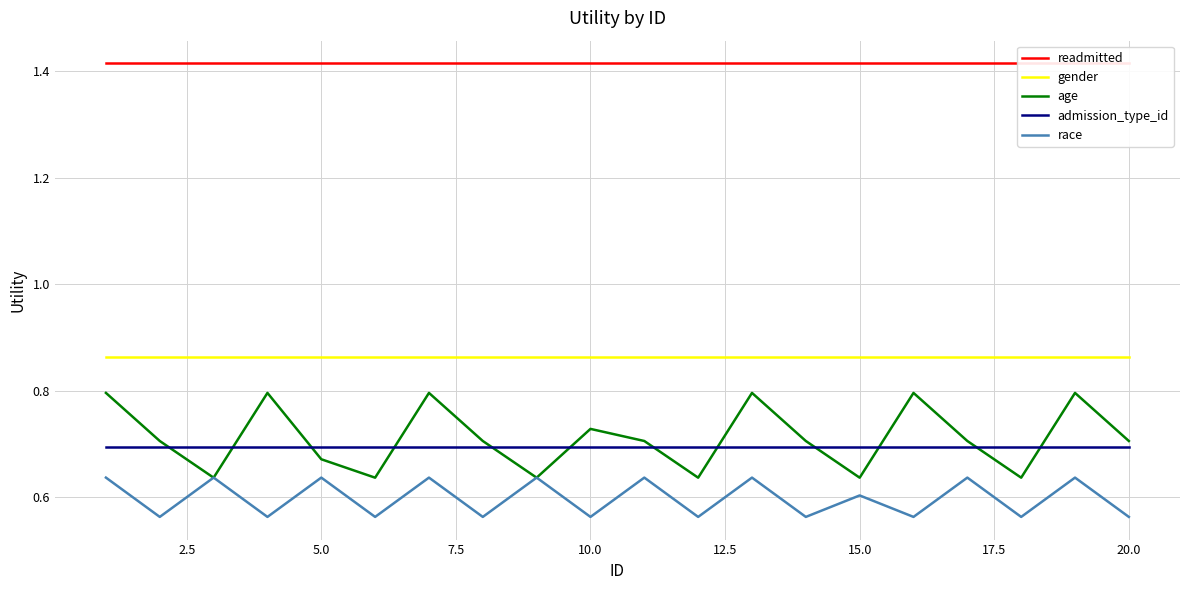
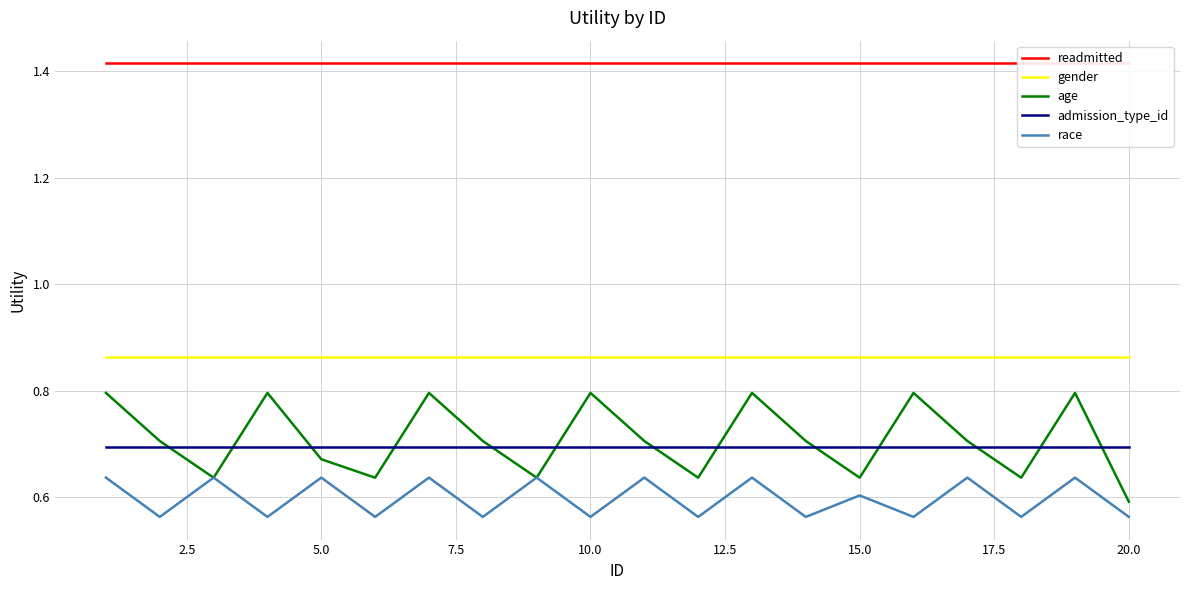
  {
    "readmitted": {
      "5.0": 1.41,
      "10.0": 1.41,
      "15.0": 1.41
    },
    "gender": {
      "5.0": 0.86,
      "10.0": 0.86,
      "15.0": 0.86,
      "20.0": 0.86
    },
    "age": {
      "5.0": 0.67,
-     "10.0": 0.73,
+     "10.0": 0.80,
      "15.0": 0.64,
-     "20.0": 0.71
+     "20.0": 0.59
    },
    "admission_type_id": {
      "5.0": 0.69,
      "10.0": 0.69,
      "15.0": 0.69,
      "20.0": 0.69
    },
    "race": {
      "5.0": 0.64,
      "10.0": 0.56,
      "15.0": 0.60,
      "20.0": 0.56
    }
  }
